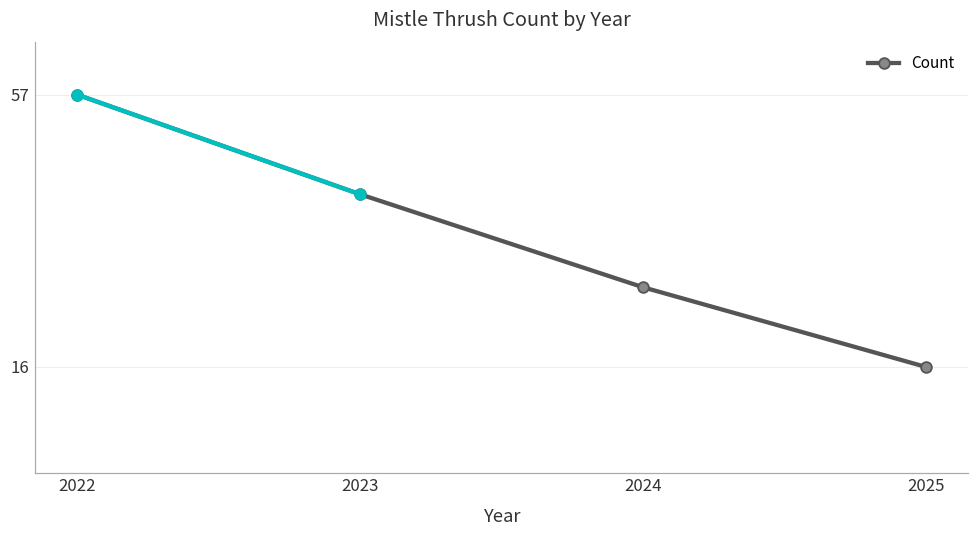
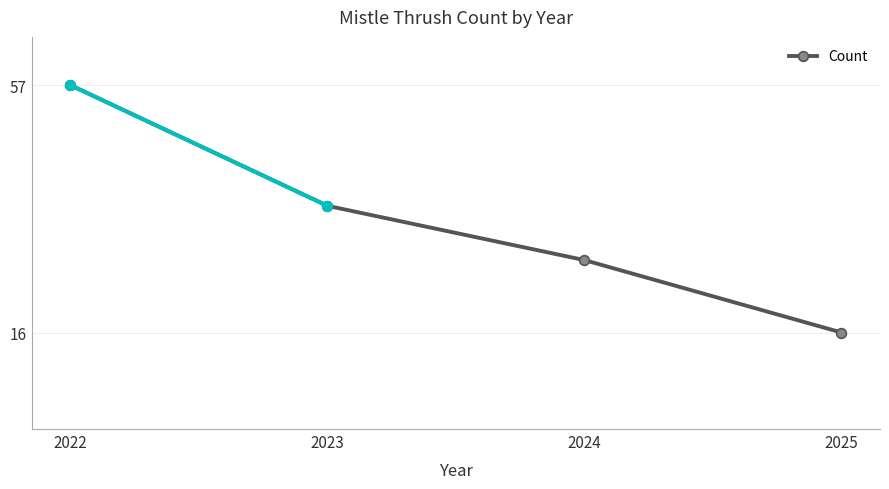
  {
    "Count": {
-     "2023": 42,
+     "2023": 37,
      "2024": 28,
      "2025": 16
    }
  }
